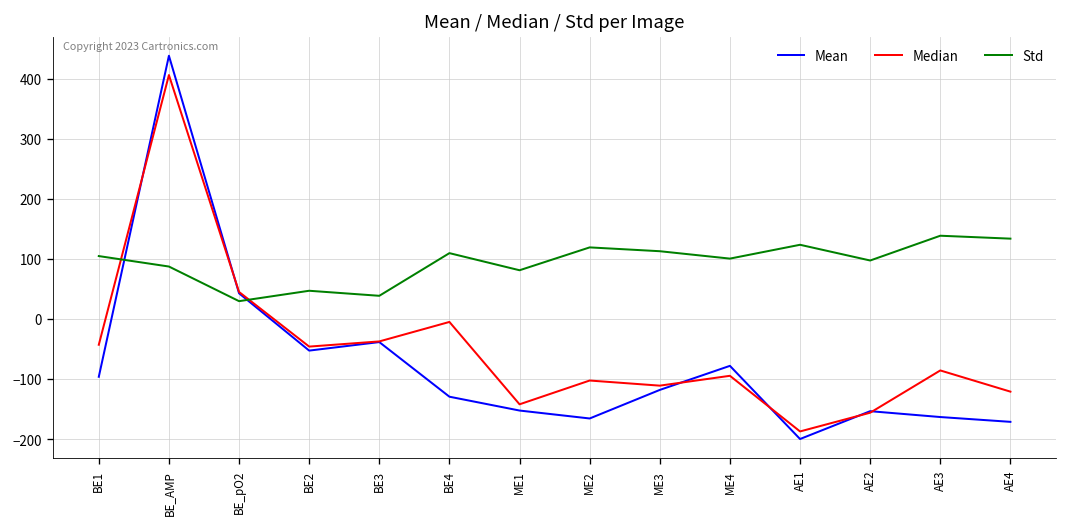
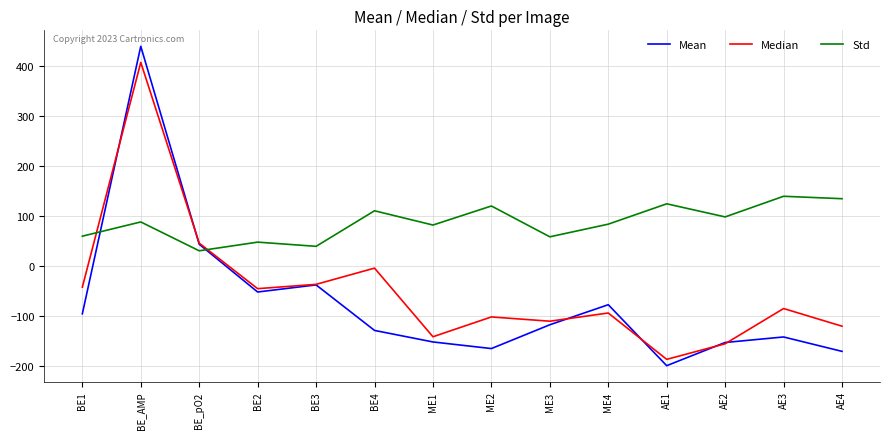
  {
    "Mean": {
      "BE1": -100,
      "BE2": -50,
      "BE4": -130,
      "ME1": -150,
      "ME2": -170,
      "ME3": -120,
      "ME4": -80,
      "AE1": -200,
-     "AE3": -160,
+     "AE3": -140,
      "AE4": -170
    },
    "Median": {
      "BE1": -40,
      "BE_AMP": 410,
      "BE2": -50,
      "BE4": 0,
      "ME1": -140,
      "ME2": -100,
      "ME3": -110,
      "ME4": -90,
      "AE1": -190,
      "AE3": -90,
      "AE4": -120
    },
    "Std": {
-     "BE1": 100,
+     "BE1": 60,
      "BE_AMP": 90,
      "BE_pO2": 30,
      "BE2": 50,
      "BE3": 40,
      "BE4": 110,
      "ME1": 80,
      "ME2": 120,
-     "ME3": 110,
-     "ME4": 100,
+     "ME3": 60,
+     "ME4": 80,
      "AE1": 120,
      "AE2": 100,
      "AE3": 140,
      "AE4": 130
    }
  }
